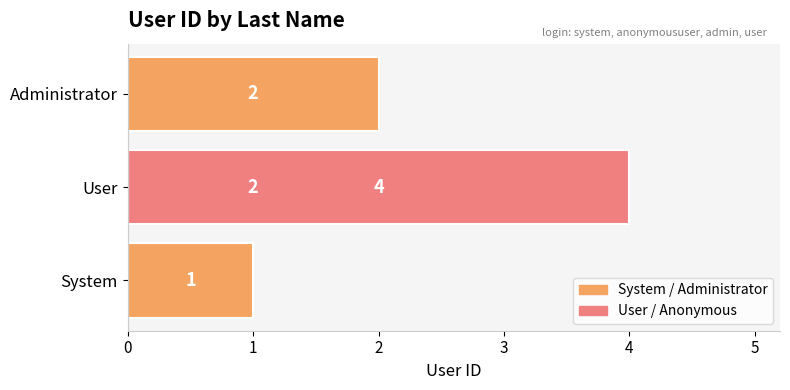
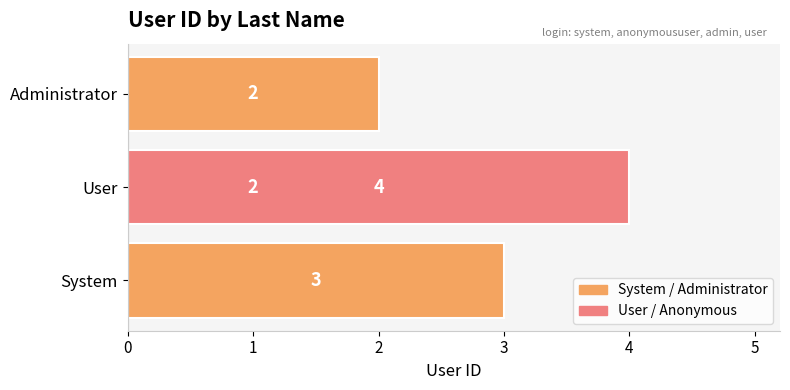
  {
    "Administrator": 2,
-   "System": 1
+   "System": 3
  }
